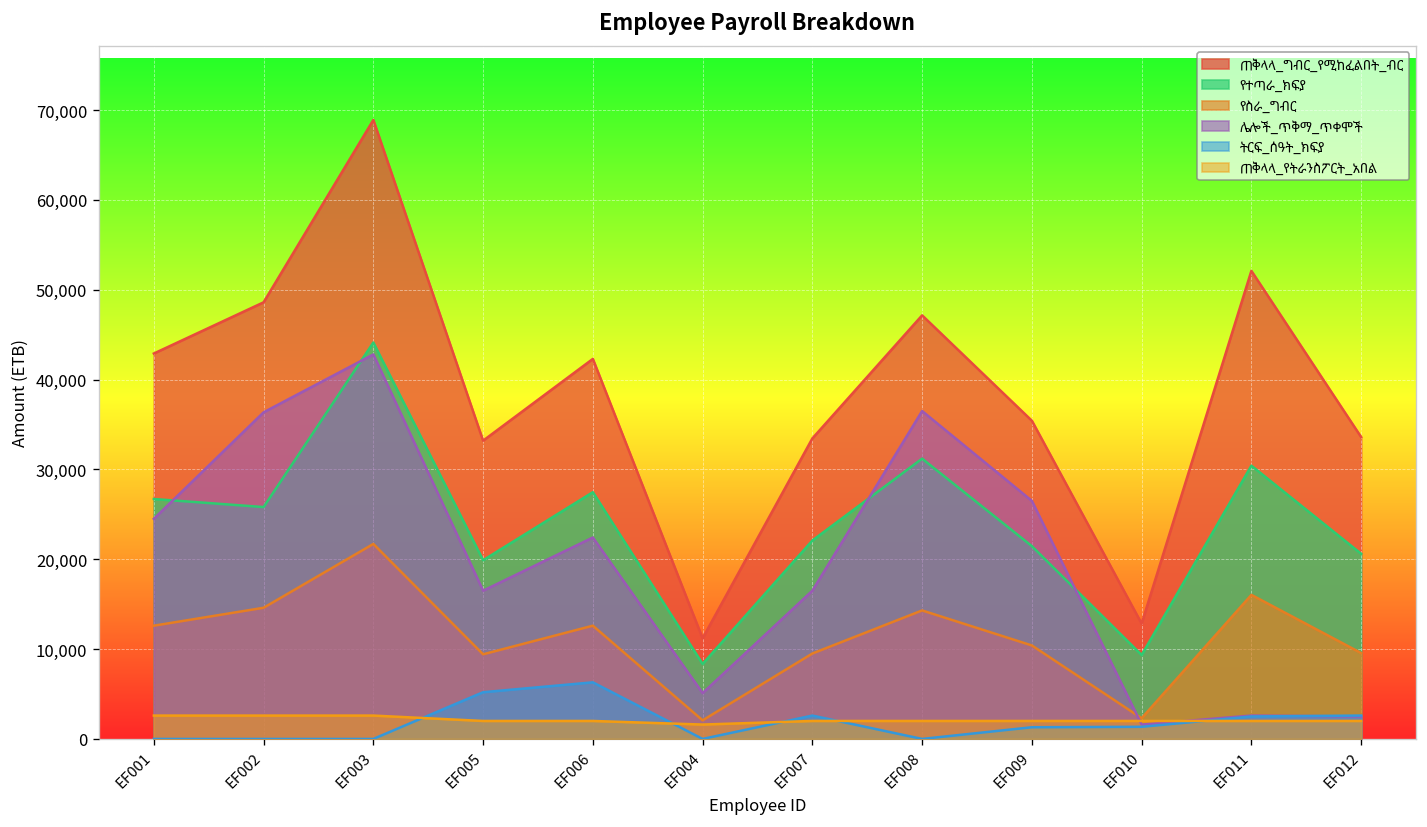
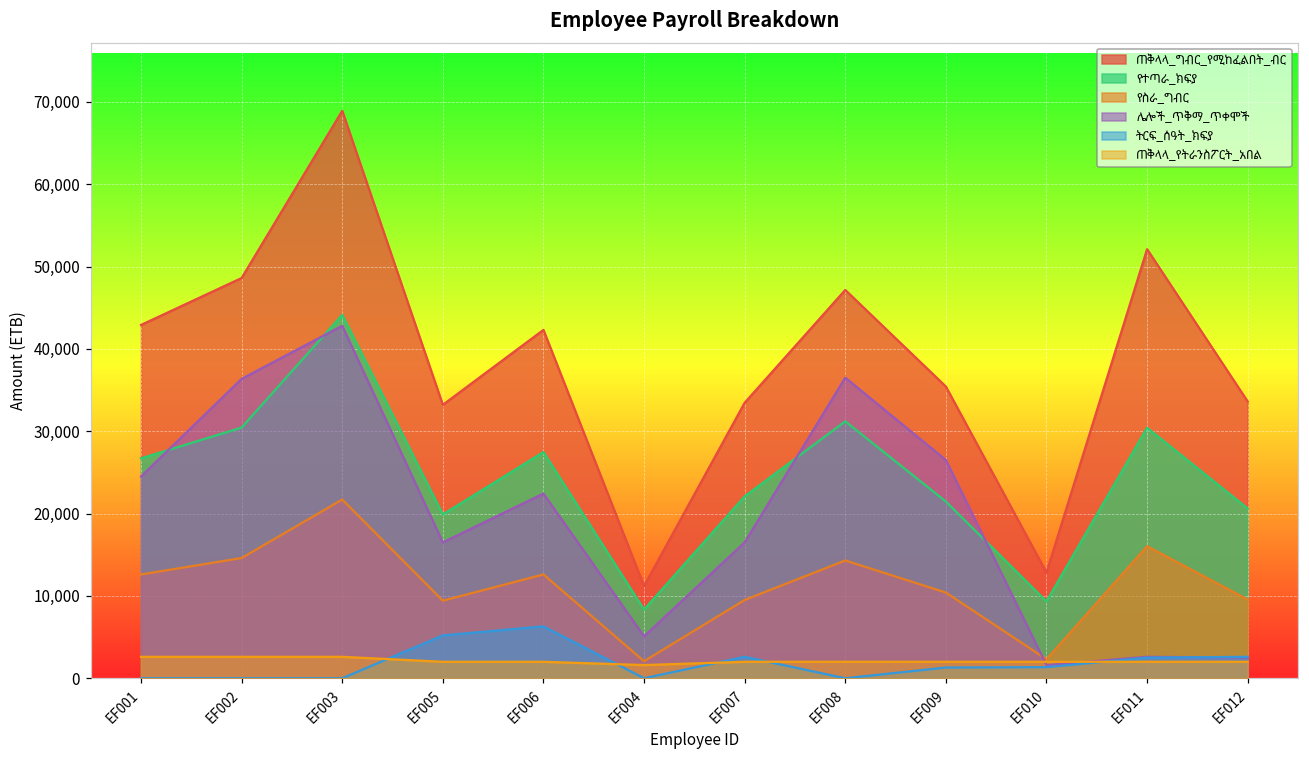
  {
    "የተጣራ_ክፍያ": {
      "EF001": "27,000",
-     "EF002": "26,000",
+     "EF002": "30,000",
      "EF003": "44,000",
      "EF005": "20,000",
      "EF006": "27,000",
      "EF004": "8,000",
      "EF007": "22,000",
      "EF008": "31,000",
      "EF009": "21,000",
      "EF010": "9,000",
      "EF011": "30,000",
      "EF012": "21,000"
    },
    "ሌሎች_ጥቅማ_ጥቀሞች": {
      "EF001": "25,000",
      "EF002": "36,000",
      "EF003": "43,000",
      "EF005": "17,000",
      "EF006": "22,000",
      "EF004": "5,000",
      "EF007": "17,000",
      "EF008": "37,000",
      "EF009": "27,000"
    },
    "ትርፍ_ሰዓት_ክፍያ": {
      "EF001": "0",
      "EF002": "0",
      "EF003": "0",
      "EF005": "5,000",
      "EF006": "6,000",
      "EF004": "0",
      "EF007": "3,000",
      "EF008": "0",
      "EF009": "1,000"
    }
  }
